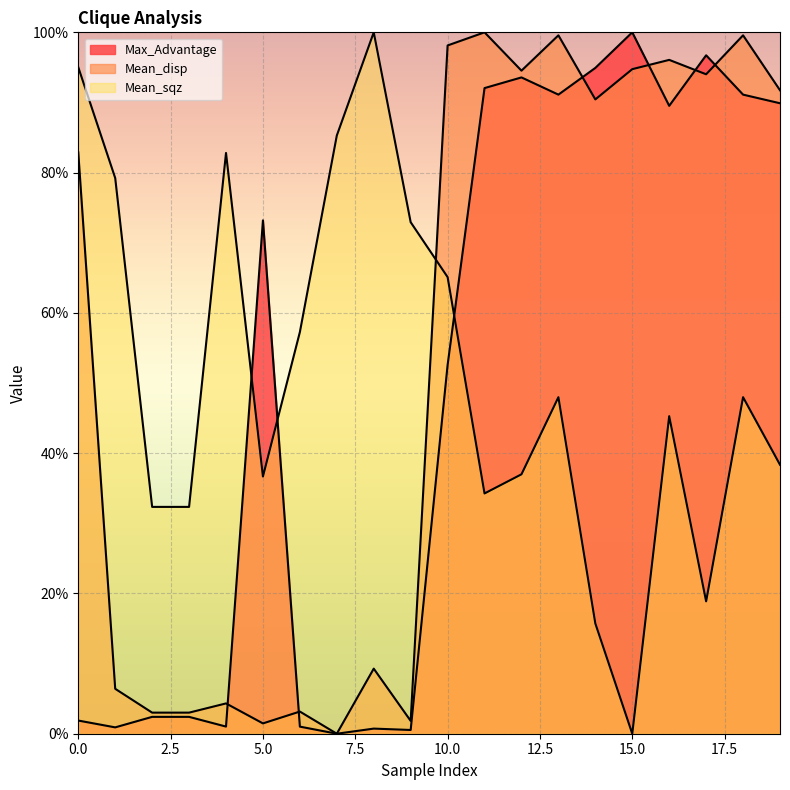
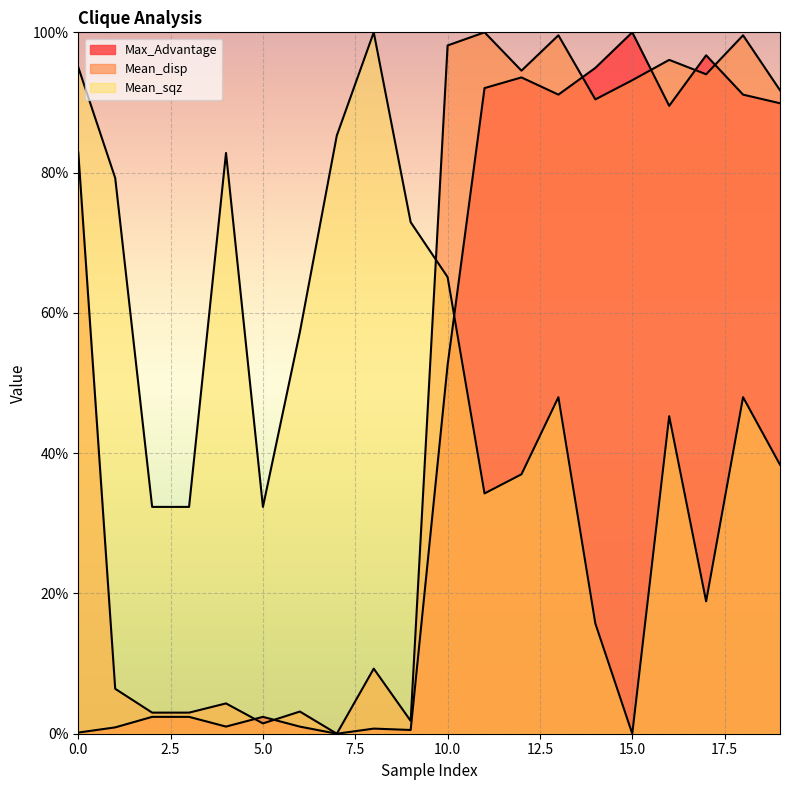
  {
    "Max_Advantage": {
-     "0.0": "2%",
-     "5.0": "73%",
+     "0.0": "0%",
+     "5.0": "2%",
      "10.0": "53%",
      "15.0": "100%"
    },
    "Mean_disp": {
      "0.0": "83%",
      "5.0": "1%",
      "10.0": "98%",
-     "15.0": "95%"
+     "15.0": "93%"
    },
    "Mean_sqz": {
      "0.0": "95%",
-     "5.0": "37%",
+     "5.0": "32%",
      "10.0": "65%",
      "15.0": "0%"
    }
  }
